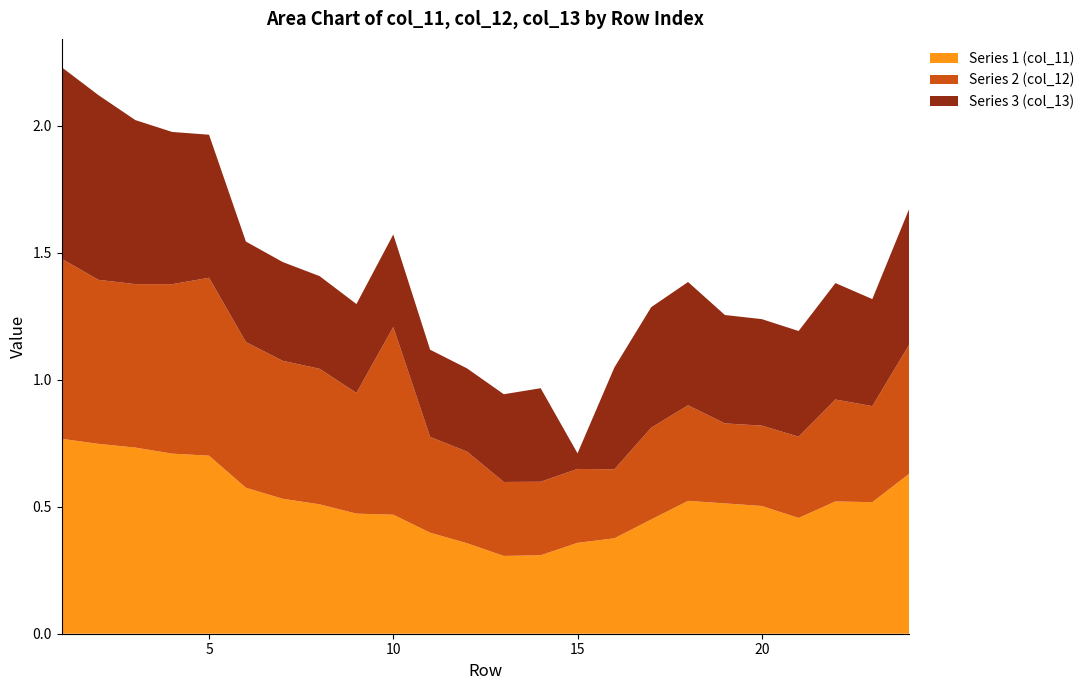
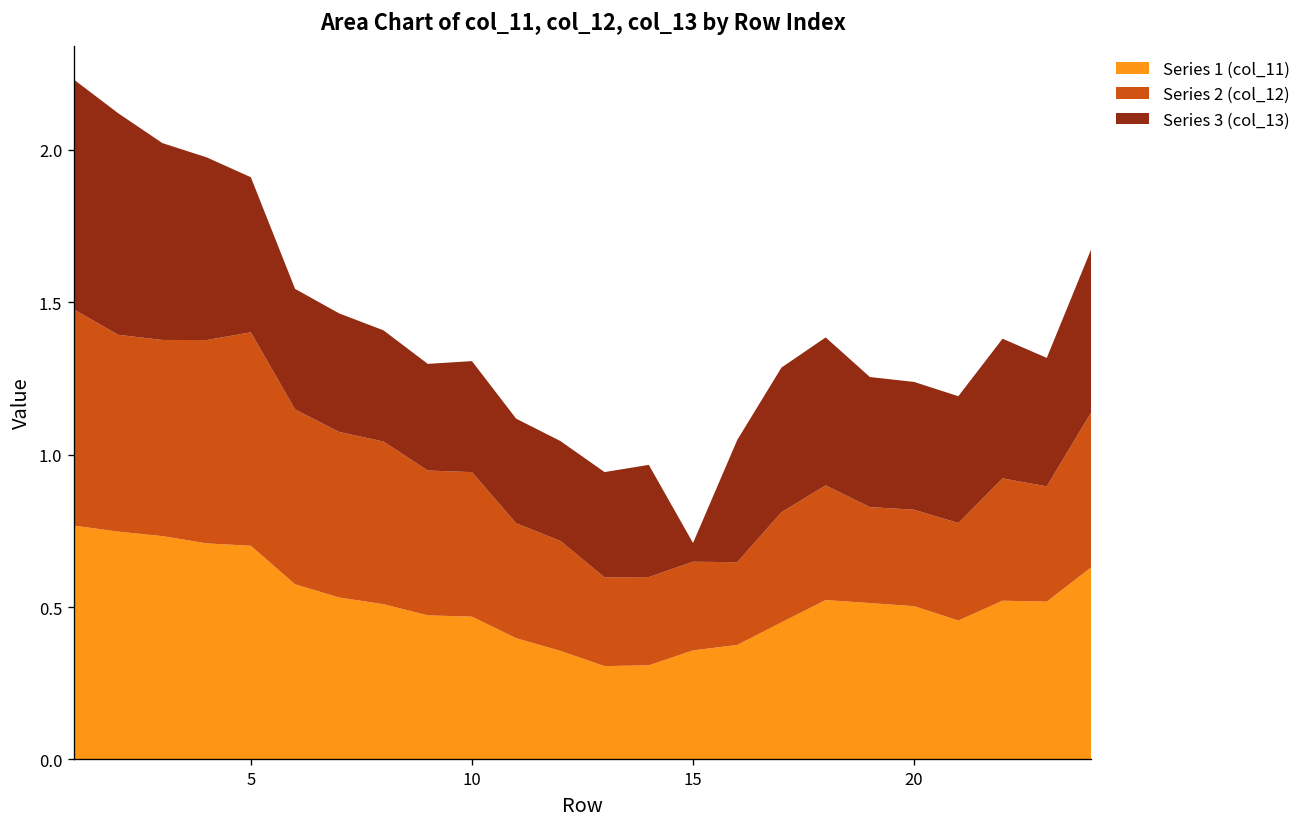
  {
    "Series 1 (col_11)": {
      "5": 0.70,
      "10": 0.47,
      "15": 0.36,
      "20": 0.50
    },
    "Series 2 (col_12)": {
      "5": 0.70,
-     "10": 0.74,
+     "10": 0.47,
      "15": 0.29,
      "20": 0.32
    },
    "Series 3 (col_13)": {
-     "5": 0.56,
+     "5": 0.51,
      "10": 0.36,
      "15": 0.06,
      "20": 0.42
    }
  }
